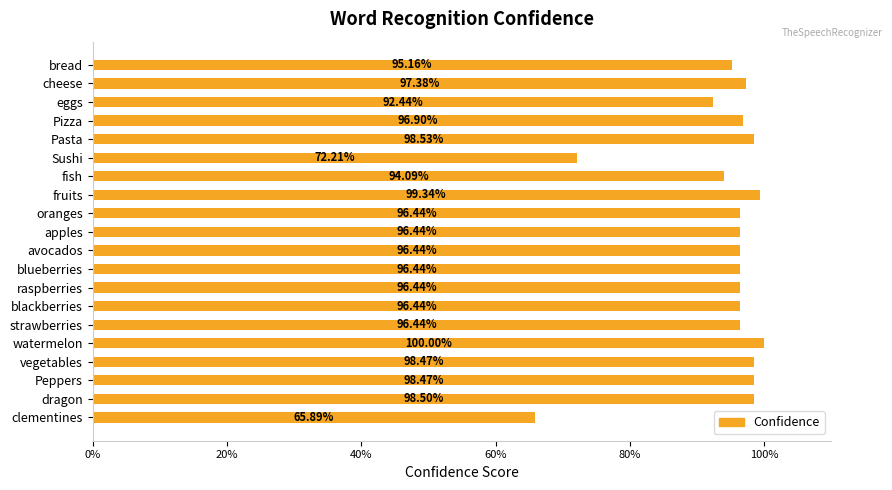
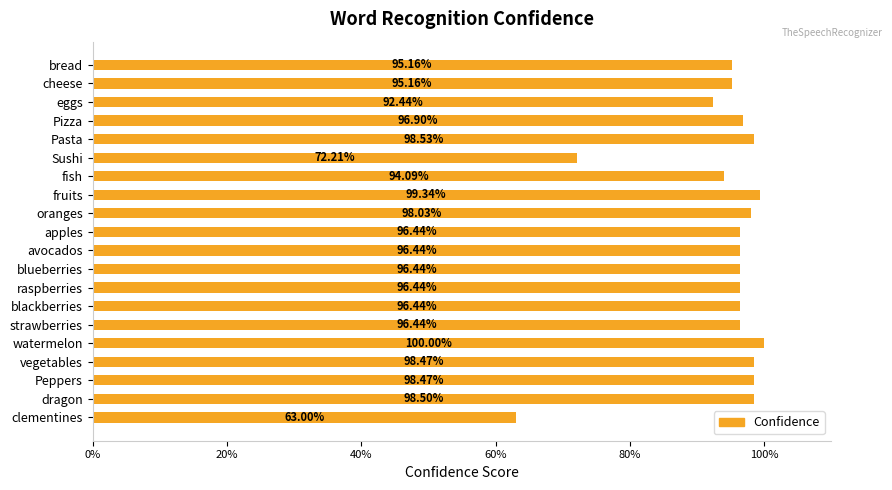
  {
    "bread": "95.16%",
-   "cheese": "97.38%",
+   "cheese": "95.16%",
    "eggs": "92.44%",
    "Pizza": "96.90%",
    "Pasta": "98.53%",
    "Sushi": "72.21%",
    "fish": "94.09%",
    "fruits": "99.34%",
-   "oranges": "96.44%",
+   "oranges": "98.03%",
    "apples": "96.44%",
    "avocados": "96.44%",
    "blueberries": "96.44%",
    "raspberries": "96.44%",
    "blackberries": "96.44%",
    "strawberries": "96.44%",
    "watermelon": "100.00%",
    "vegetables": "98.47%",
    "Peppers": "98.47%",
    "dragon": "98.50%",
-   "clementines": "65.89%"
+   "clementines": "63.00%"
  }
